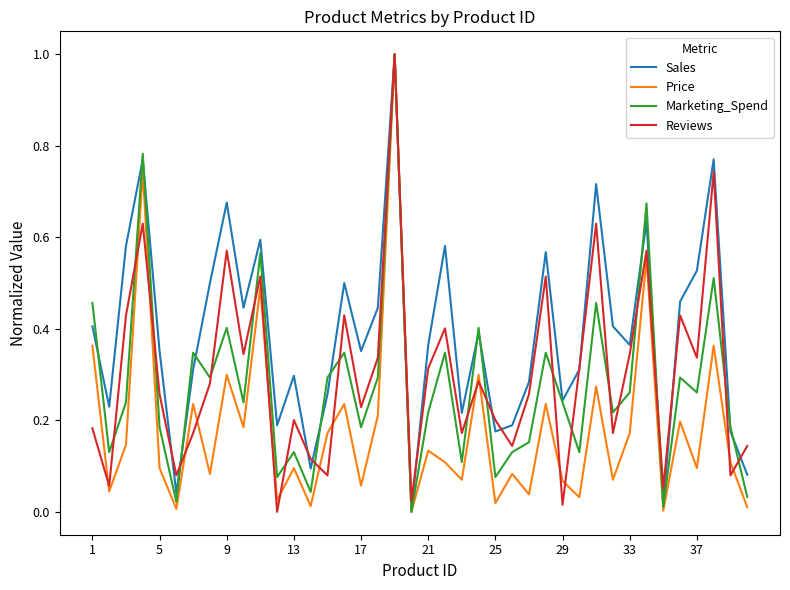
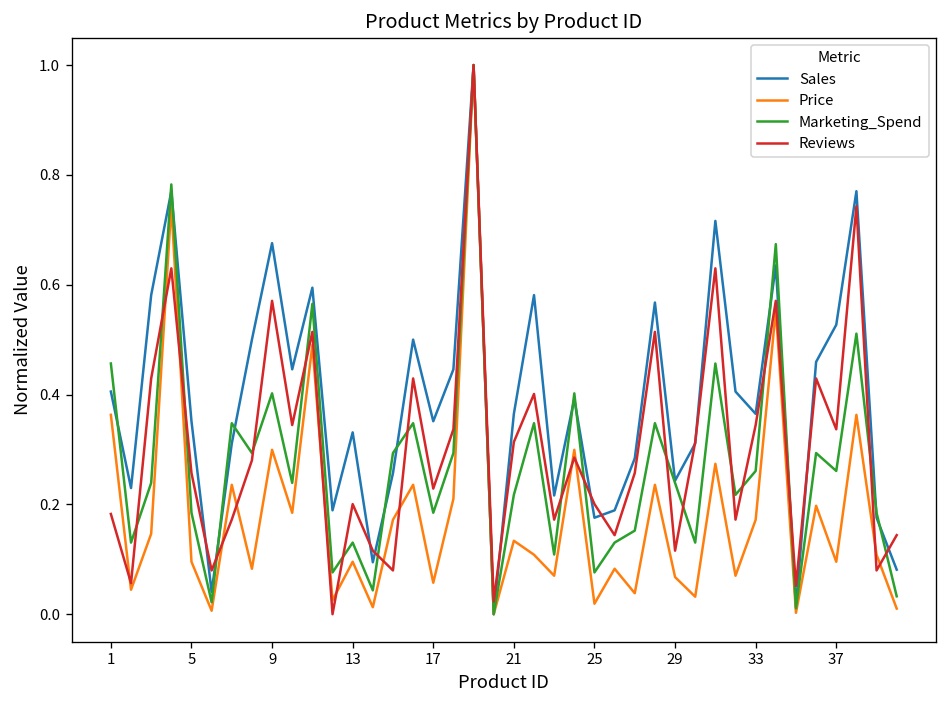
  {
    "Sales": {
      "1": 0.41,
      "5": 0.35,
      "9": 0.68,
-     "13": 0.30,
+     "13": 0.33,
      "17": 0.35,
      "21": 0.36,
      "25": 0.18,
      "33": 0.36,
      "37": 0.53
    },
    "Price": {
      "1": 0.36,
      "5": 0.10,
      "9": 0.30,
      "13": 0.10,
      "17": 0.06,
      "21": 0.13,
      "25": 0.02,
      "29": 0.07,
      "33": 0.17,
      "37": 0.10
    },
    "Marketing_Spend": {
      "1": 0.46,
      "5": 0.18,
      "9": 0.40,
      "13": 0.13,
      "17": 0.18,
      "21": 0.22,
      "25": 0.08,
      "33": 0.26,
      "37": 0.26
    },
    "Reviews": {
      "1": 0.18,
      "5": 0.26,
      "9": 0.57,
      "13": 0.20,
      "17": 0.23,
      "21": 0.31,
      "25": 0.20,
-     "29": 0.02,
+     "29": 0.12,
      "33": 0.34,
      "37": 0.34
    }
  }
